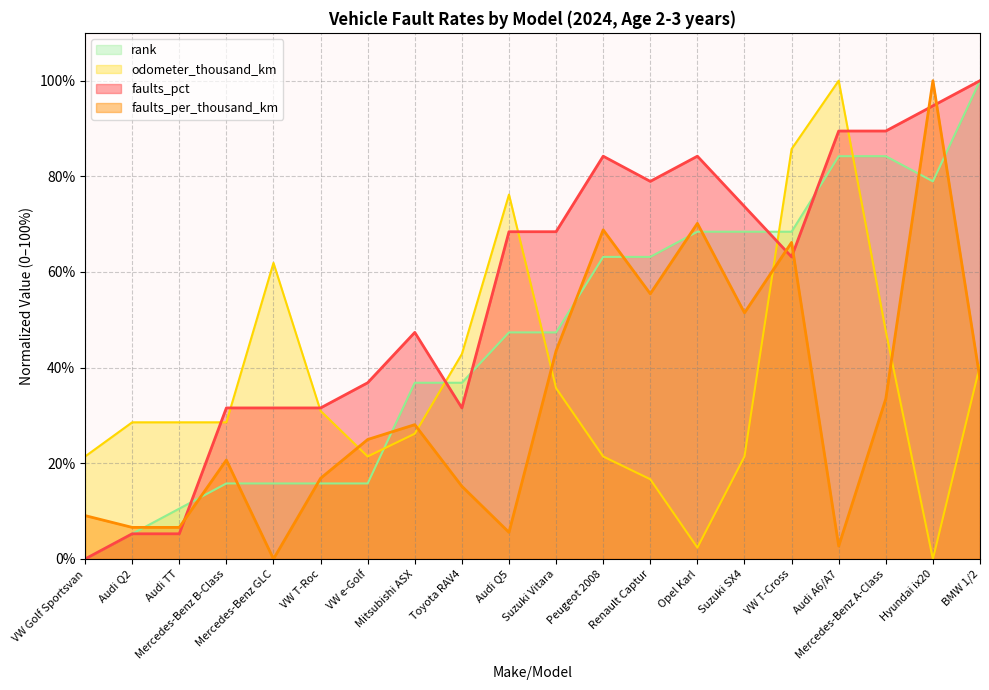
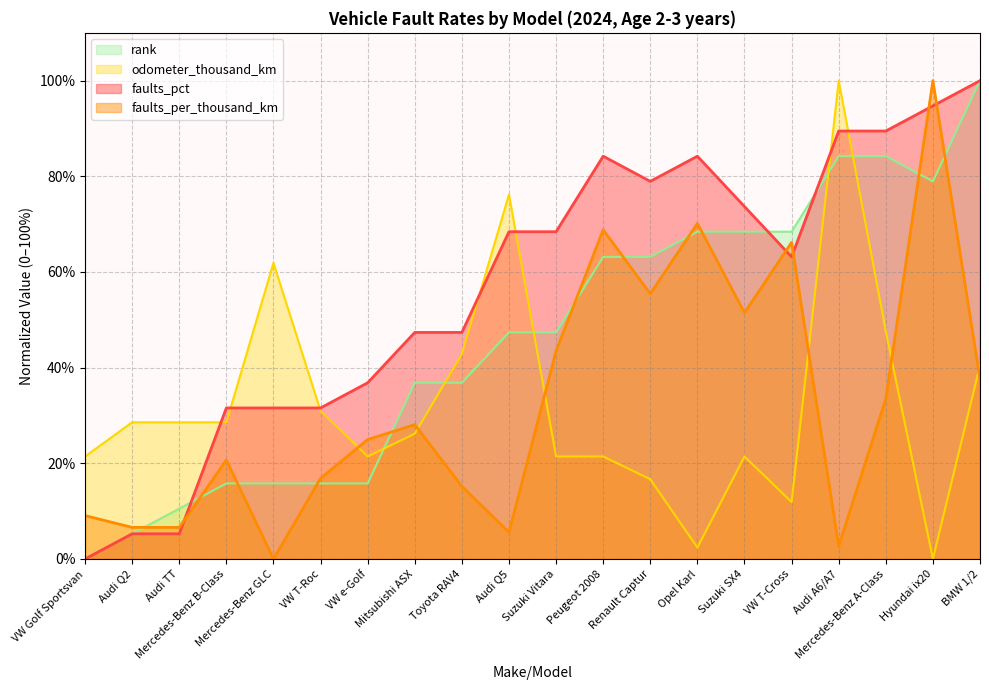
  {
    "rank": {
      "Audi TT": "11%",
      "Mercedes-Benz B-Class": "16%",
      "Mercedes-Benz GLC": "16%",
      "VW T-Roc": "16%",
      "VW e-Golf": "16%",
      "Mitsubishi ASX": "37%",
      "Toyota RAV4": "37%",
      "Audi Q5": "47%",
      "Suzuki Vitara": "47%",
      "Peugeot 2008": "63%",
      "Renault Captur": "63%",
      "Opel Karl": "68%",
      "Suzuki SX4": "68%",
      "VW T-Cross": "68%",
      "Audi A6/A7": "84%",
      "Mercedes-Benz A-Class": "84%",
      "Hyundai ix20": "79%"
    },
    "odometer_thousand_km": {
      "VW Golf Sportsvan": "21%",
      "Audi Q2": "29%",
      "Audi TT": "29%",
      "Mercedes-Benz B-Class": "29%",
      "Mercedes-Benz GLC": "62%",
      "VW T-Roc": "31%",
      "VW e-Golf": "21%",
      "Mitsubishi ASX": "26%",
      "Toyota RAV4": "43%",
      "Audi Q5": "76%",
-     "Suzuki Vitara": "36%",
+     "Suzuki Vitara": "21%",
      "Peugeot 2008": "21%",
      "Renault Captur": "17%",
      "Opel Karl": "2%",
      "Suzuki SX4": "21%",
-     "VW T-Cross": "86%",
+     "VW T-Cross": "12%",
      "Audi A6/A7": "100%",
      "Mercedes-Benz A-Class": "48%",
      "Hyundai ix20": "0%",
      "BMW 1/2": "40%"
    },
    "faults_pct": {
      "Audi TT": "5%",
      "Mercedes-Benz B-Class": "32%",
      "Mercedes-Benz GLC": "32%",
      "VW T-Roc": "32%",
      "VW e-Golf": "37%",
      "Mitsubishi ASX": "47%",
-     "Toyota RAV4": "32%",
+     "Toyota RAV4": "47%",
      "Audi Q5": "68%",
      "Suzuki Vitara": "68%",
      "Peugeot 2008": "84%",
      "Renault Captur": "79%",
      "Opel Karl": "84%",
      "Suzuki SX4": "74%",
      "VW T-Cross": "63%",
      "Audi A6/A7": "89%",
      "Mercedes-Benz A-Class": "89%",
      "Hyundai ix20": "95%"
    },
    "faults_per_thousand_km": {
      "VW Golf Sportsvan": "9%",
      "Audi Q2": "7%",
      "Audi TT": "7%",
      "Mercedes-Benz B-Class": "21%",
      "Mercedes-Benz GLC": "0%",
      "VW T-Roc": "17%",
      "VW e-Golf": "25%",
      "Mitsubishi ASX": "28%",
      "Toyota RAV4": "15%",
      "Audi Q5": "6%",
      "Suzuki Vitara": "44%",
      "Peugeot 2008": "69%",
      "Renault Captur": "55%",
      "Opel Karl": "70%",
      "Suzuki SX4": "51%",
      "VW T-Cross": "66%",
      "Audi A6/A7": "3%",
      "Mercedes-Benz A-Class": "33%",
      "Hyundai ix20": "100%",
      "BMW 1/2": "38%"
    }
  }
